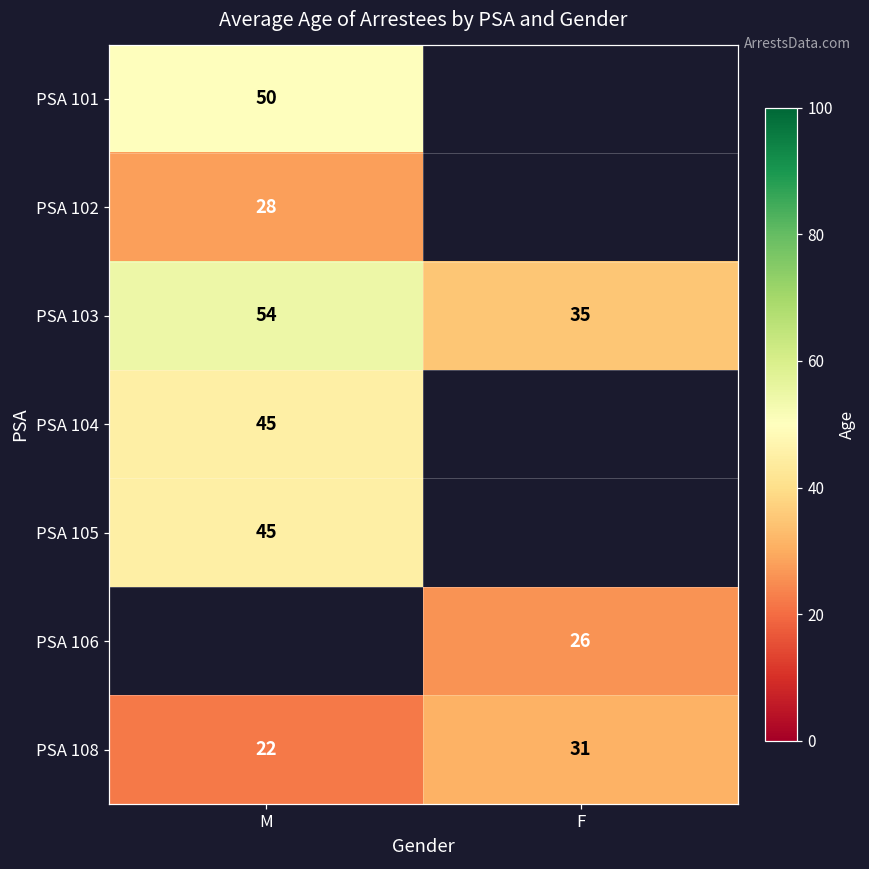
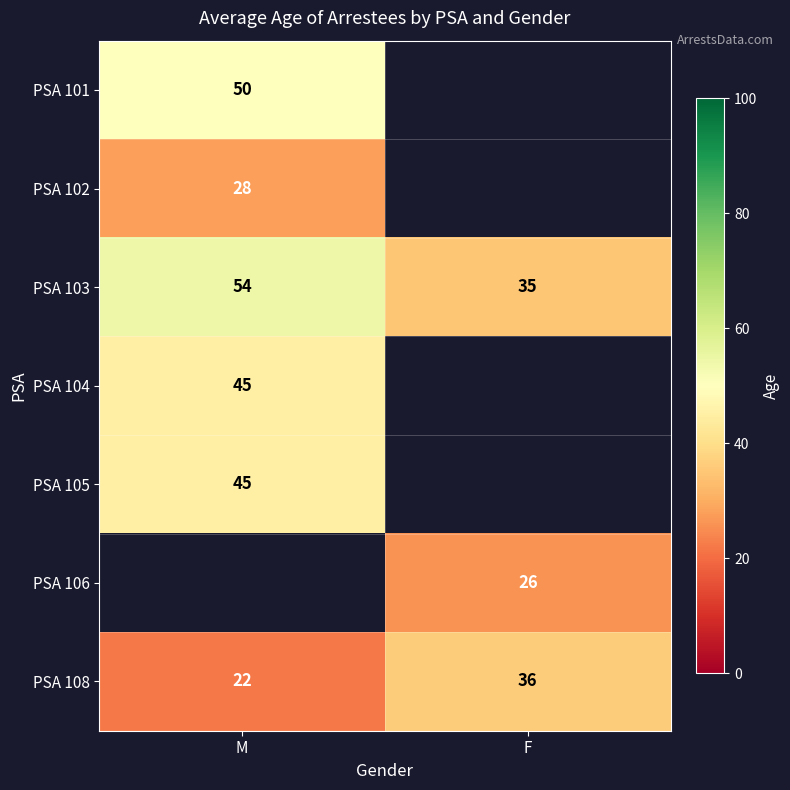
  {
    "PSA 101": {
      "M": 50
    },
    "PSA 102": {
      "M": 28
    },
    "PSA 103": {
      "M": 54,
      "F": 35
    },
    "PSA 104": {
      "M": 45
    },
    "PSA 105": {
      "M": 45
    },
    "PSA 106": {
      "F": 26
    },
    "PSA 108": {
      "M": 22,
-     "F": 31
+     "F": 36
    }
  }
